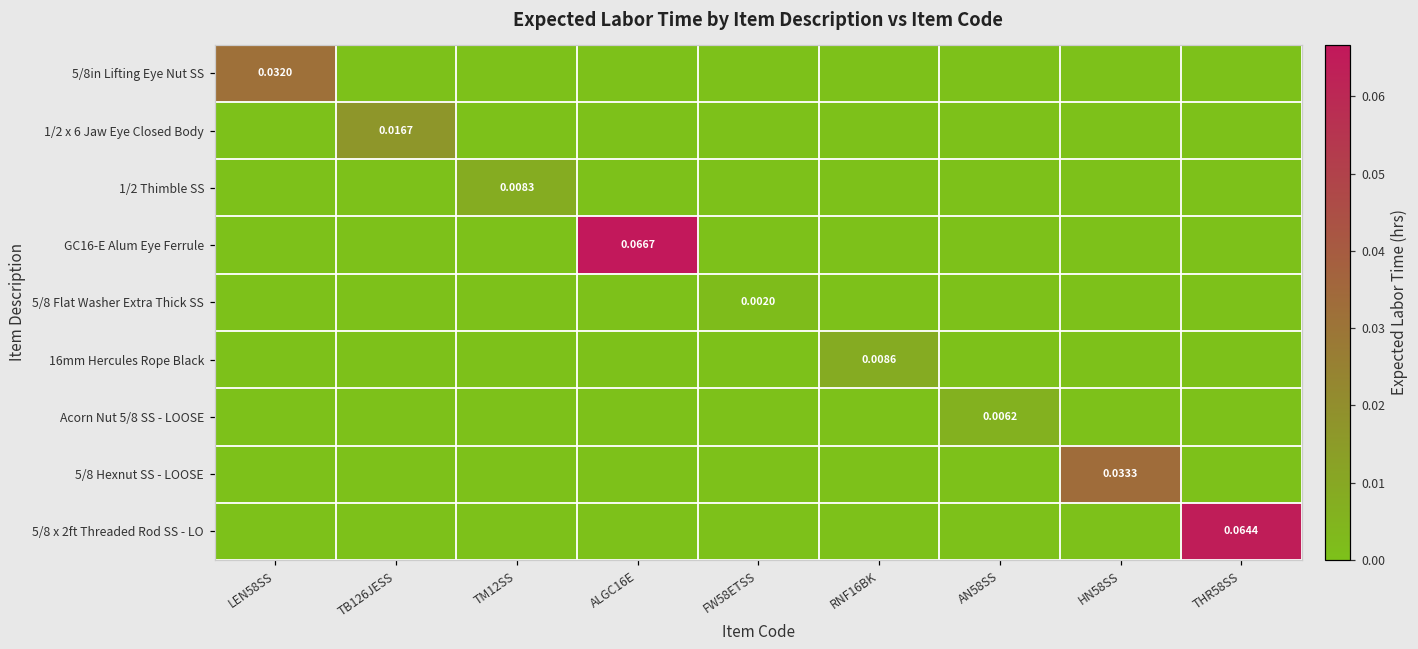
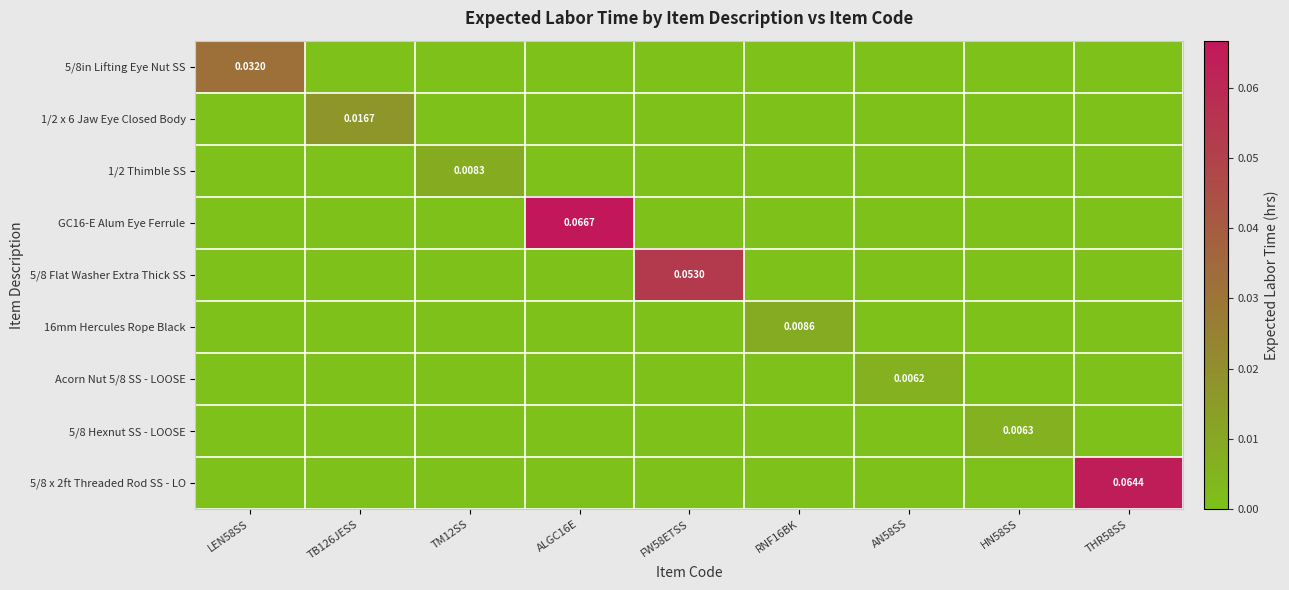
  {
    "5/8in Lifting Eye Nut SS": {
      "LEN58SS": 0.0320
    },
    "1/2 x 6 Jaw Eye Closed Body": {
      "TB126JESS": 0.0167
    },
    "1/2 Thimble SS": {
      "TM12SS": 0.0083
    },
    "GC16-E Alum Eye Ferrule": {
      "ALGC16E": 0.0667
    },
    "5/8 Flat Washer Extra Thick SS": {
-     "FW58ETSS": 0.0020
+     "FW58ETSS": 0.0530
    },
    "16mm Hercules Rope Black": {
      "RNF16BK": 0.0086
    },
    "Acorn Nut 5/8 SS - LOOSE": {
      "AN58SS": 0.0062
    },
    "5/8 Hexnut SS - LOOSE": {
-     "HN58SS": 0.0333
+     "HN58SS": 0.0063
    },
    "5/8 x 2ft Threaded Rod SS - LO": {
      "THR58SS": 0.0644
    }
  }
